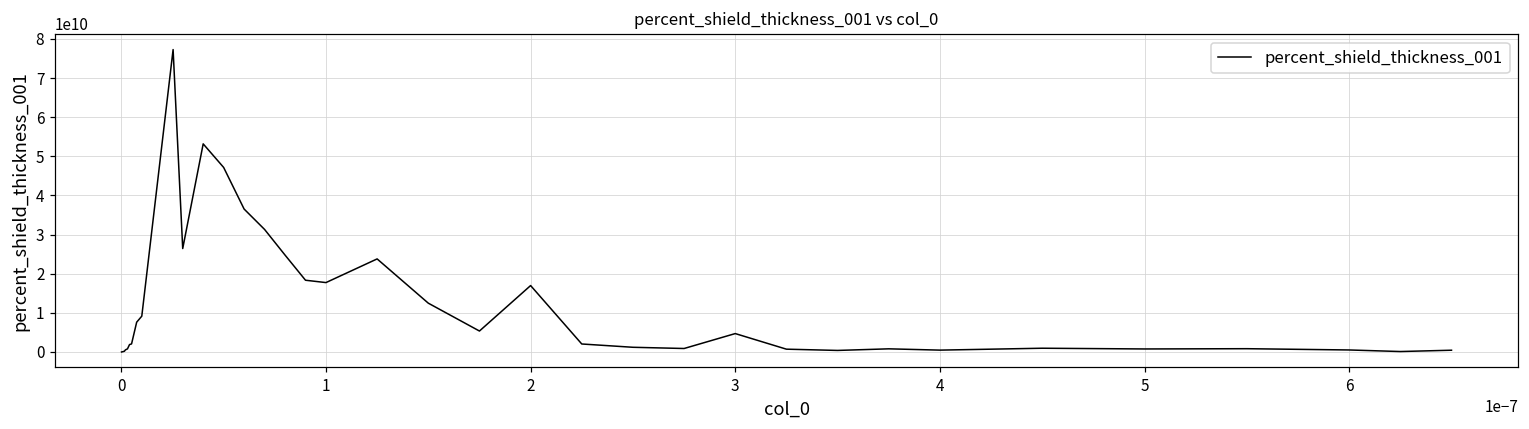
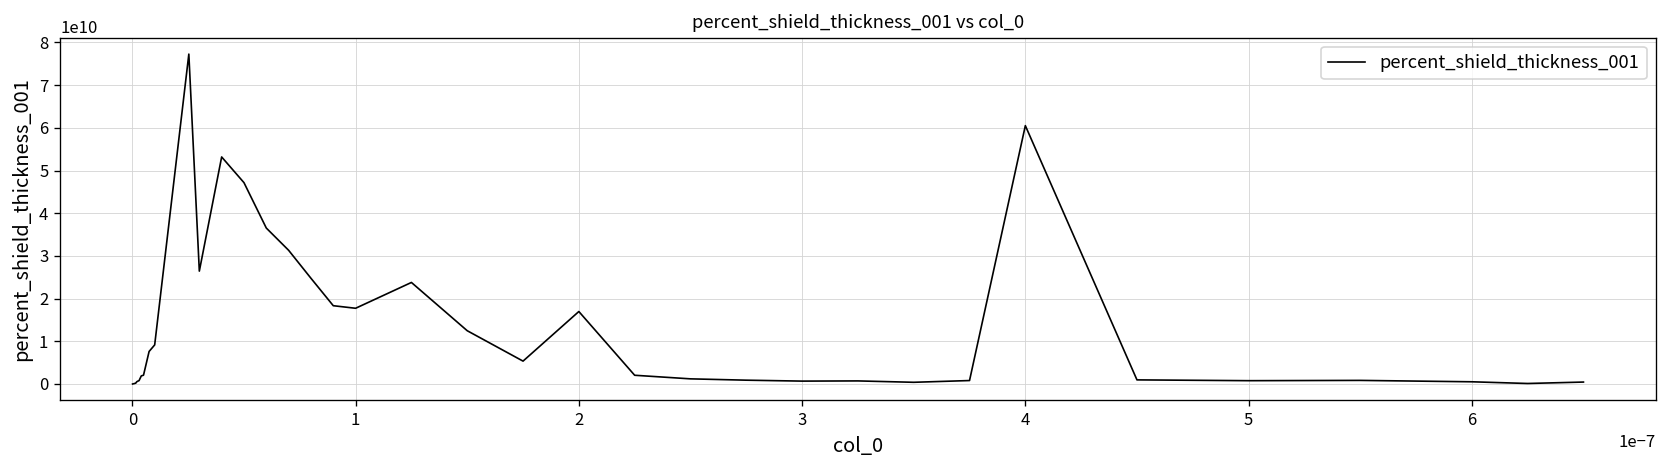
  {
    "1": 18000000000,
    "2": 17000000000,
-   "3": 5000000000,
-   "4": 0,
+   "3": 1000000000,
+   "4": 61000000000,
    "5": 1000000000,
    "6": 1000000000
  }
